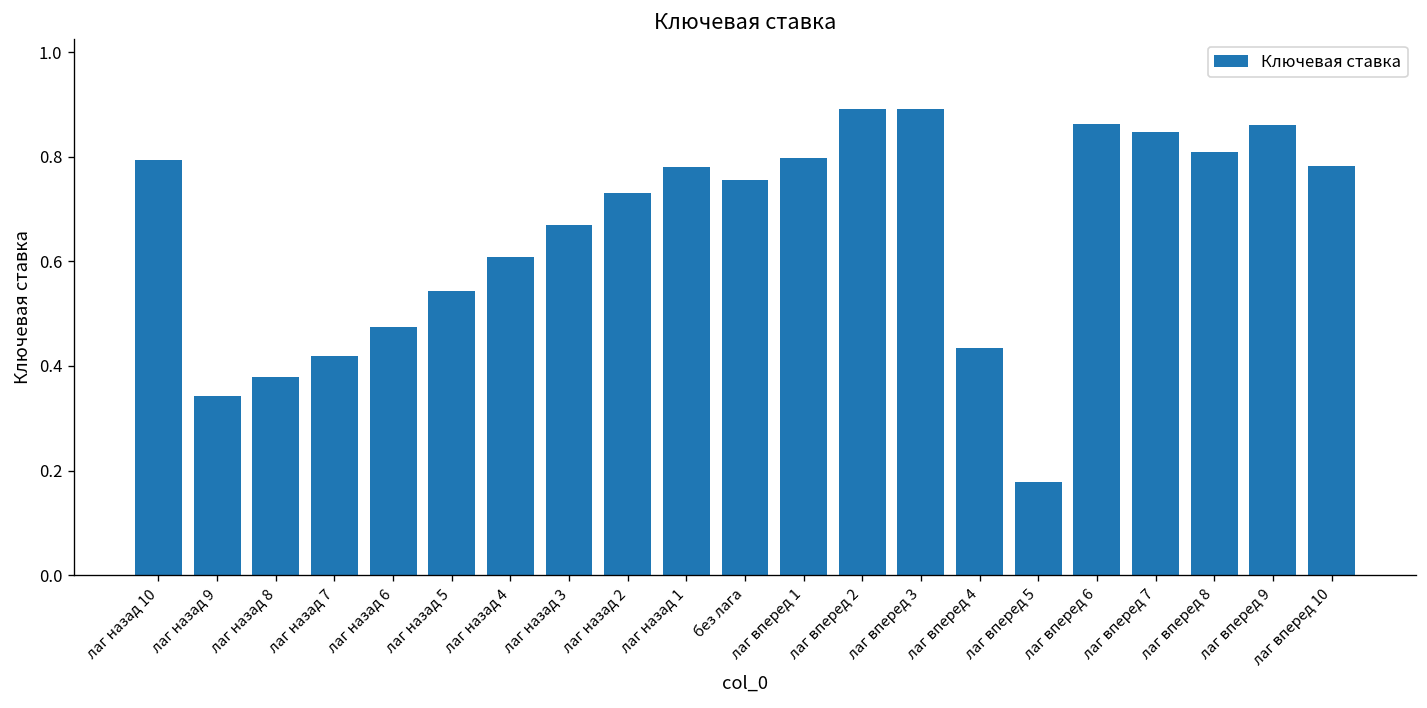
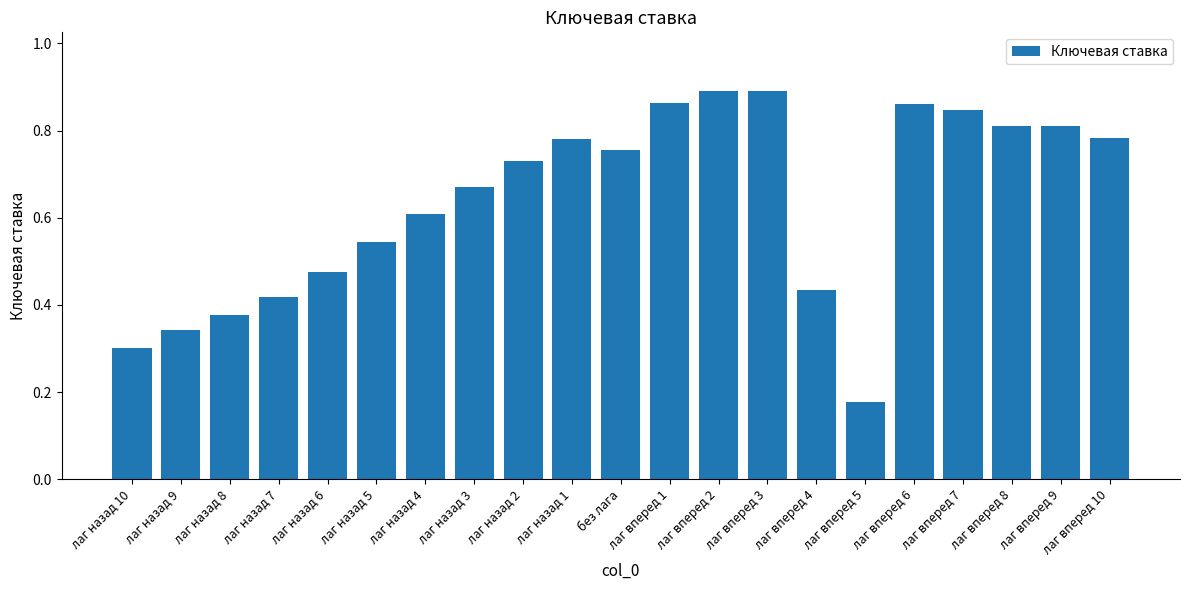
  {
-   "лаг назад 10": 0.79,
+   "лаг назад 10": 0.30,
    "лаг назад 9": 0.34,
    "лаг назад 8": 0.38,
    "лаг назад 7": 0.42,
    "лаг назад 6": 0.48,
    "лаг назад 5": 0.54,
    "лаг назад 4": 0.61,
    "лаг назад 3": 0.67,
    "лаг назад 2": 0.73,
    "лаг назад 1": 0.78,
    "без лага": 0.75,
-   "лаг вперед 1": 0.80,
+   "лаг вперед 1": 0.86,
    "лаг вперед 2": 0.89,
    "лаг вперед 3": 0.89,
    "лаг вперед 4": 0.43,
    "лаг вперед 5": 0.18,
    "лаг вперед 6": 0.86,
    "лаг вперед 7": 0.85,
    "лаг вперед 8": 0.81,
-   "лаг вперед 9": 0.86,
+   "лаг вперед 9": 0.81,
    "лаг вперед 10": 0.78
  }
